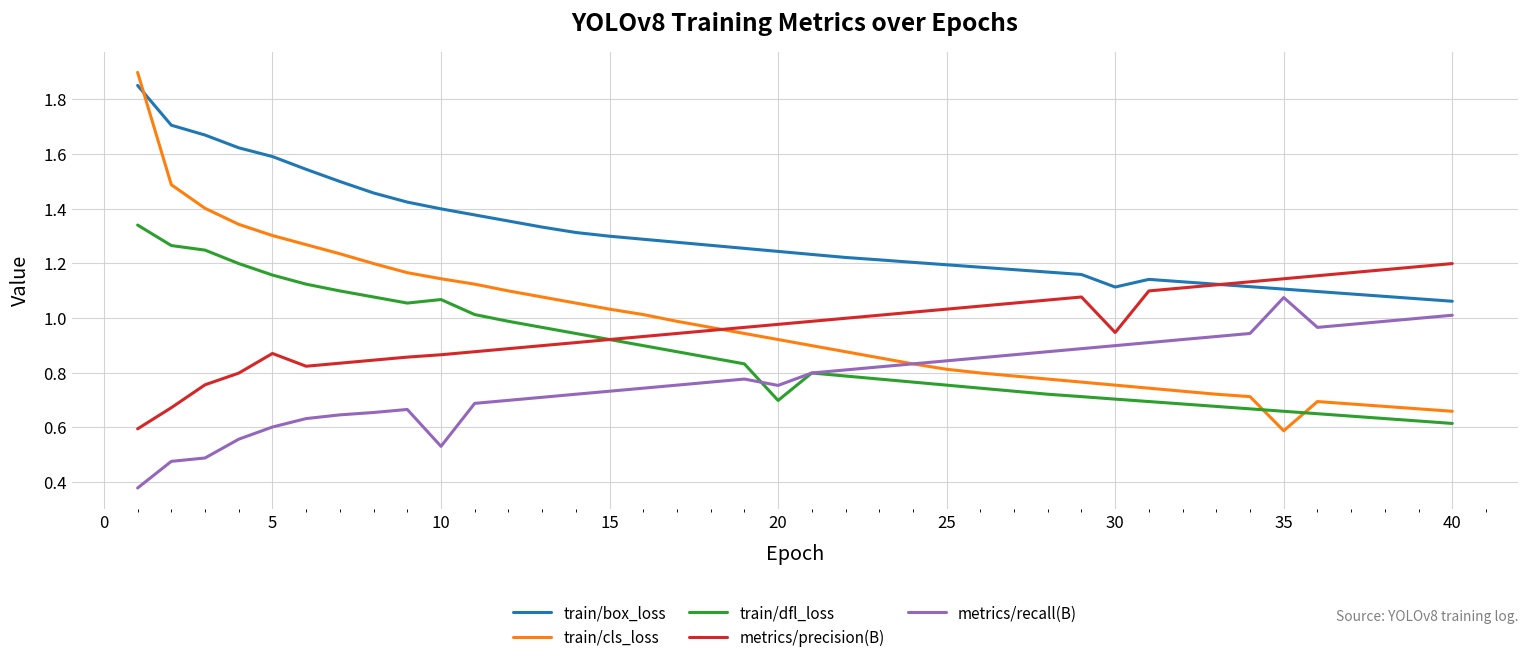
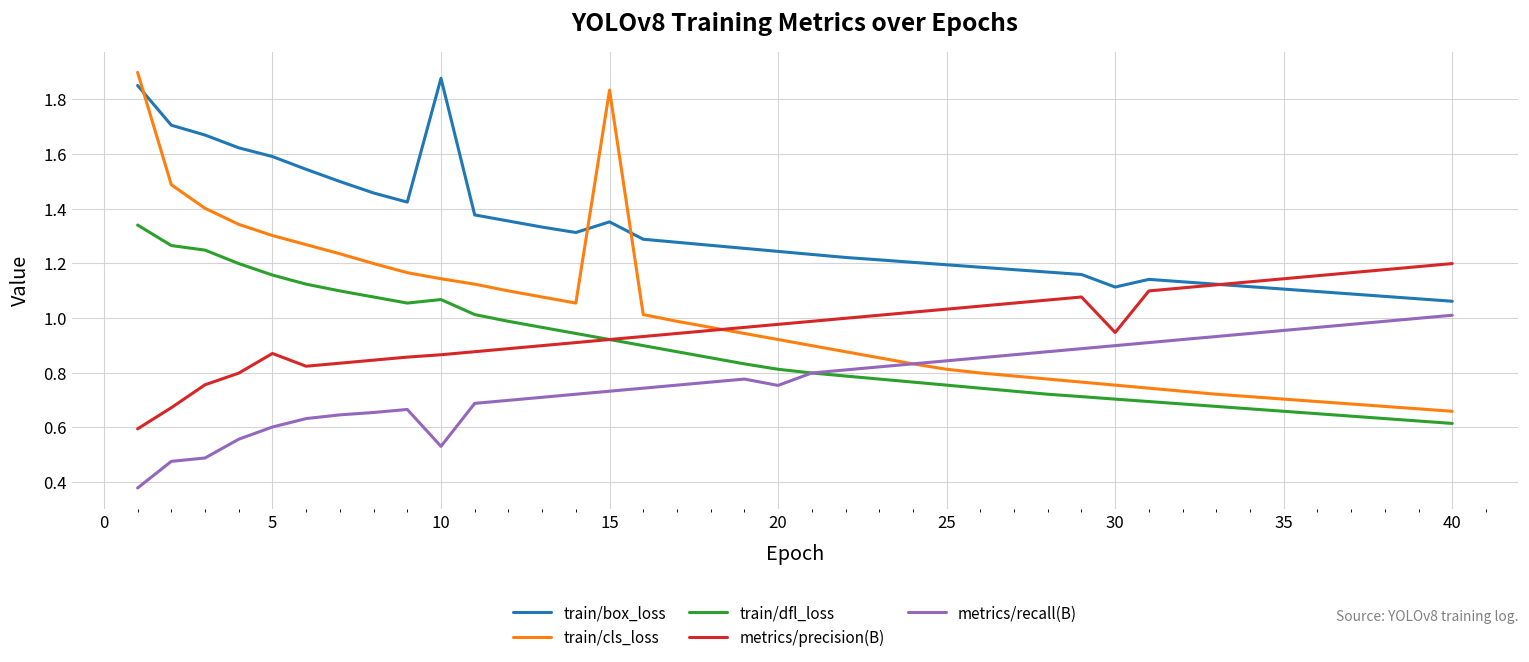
  {
    "train/box_loss": {
      "5": 1.59,
-     "10": 1.40,
-     "15": 1.30,
+     "10": 1.88,
+     "15": 1.35,
      "20": 1.24,
      "25": 1.19,
      "30": 1.11,
      "35": 1.11,
      "40": 1.06
    },
    "train/cls_loss": {
      "5": 1.30,
      "10": 1.14,
-     "15": 1.03,
+     "15": 1.83,
      "20": 0.92,
      "25": 0.81,
      "30": 0.75,
-     "35": 0.59,
+     "35": 0.70,
      "40": 0.66
    },
    "train/dfl_loss": {
      "5": 1.16,
      "10": 1.07,
-     "20": 0.70,
+     "20": 0.81,
      "25": 0.75,
      "30": 0.70,
      "35": 0.66,
      "40": 0.61
    },
    "metrics/precision(B)": {
      "5": 0.87,
      "10": 0.87,
      "20": 0.98,
      "25": 1.03,
      "30": 0.95,
      "35": 1.14,
      "40": 1.20
    },
    "metrics/recall(B)": {
      "5": 0.60,
      "10": 0.53,
      "15": 0.73,
      "20": 0.75,
      "25": 0.84,
      "30": 0.90,
-     "35": 1.07,
+     "35": 0.95,
      "40": 1.01
    }
  }
